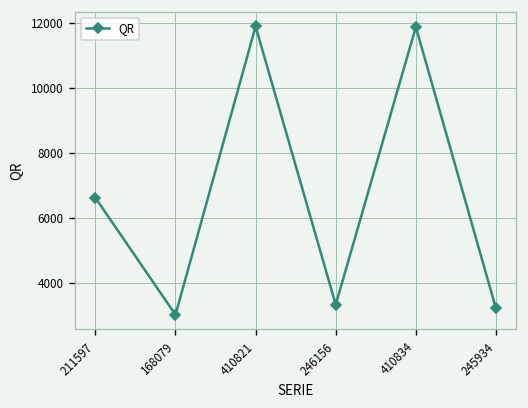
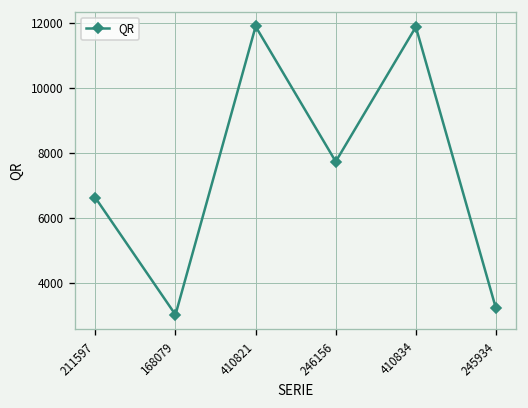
  {
    "211597": 6600,
    "168079": 3000,
    "410821": 11900,
-   "246156": 3300,
+   "246156": 7700,
    "410834": 11900,
    "245934": 3200
  }
